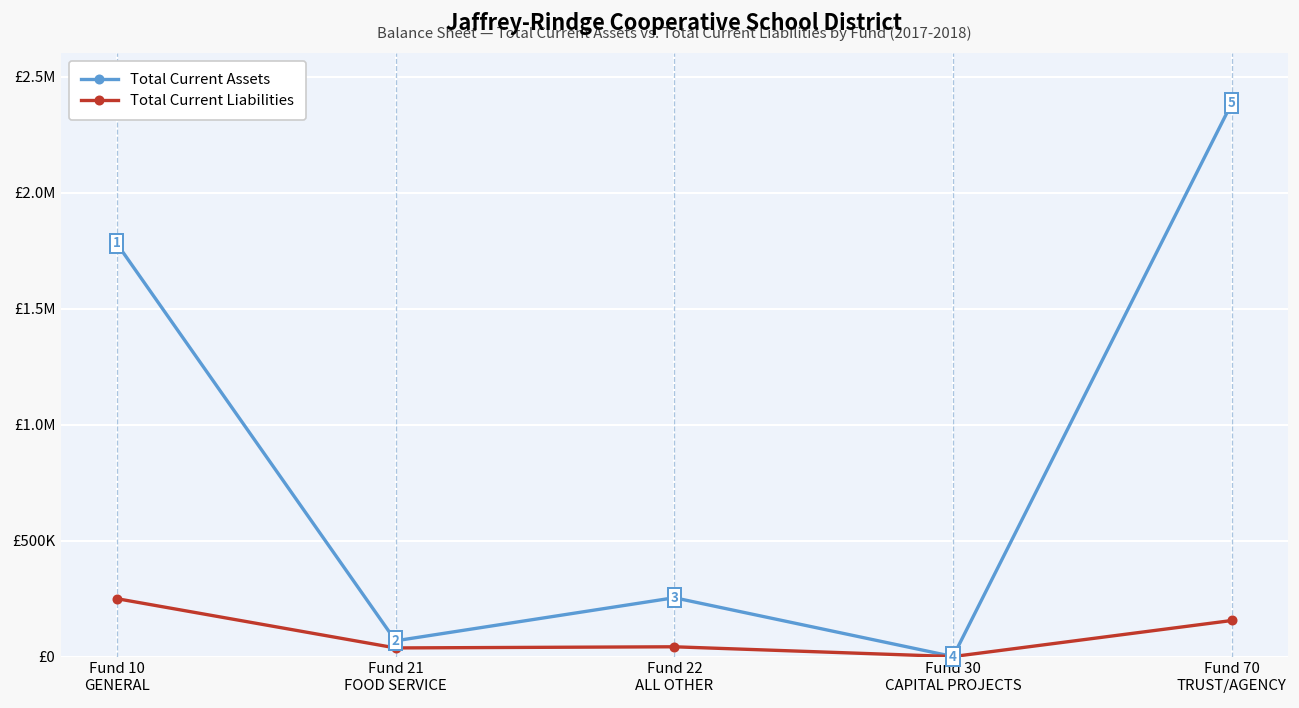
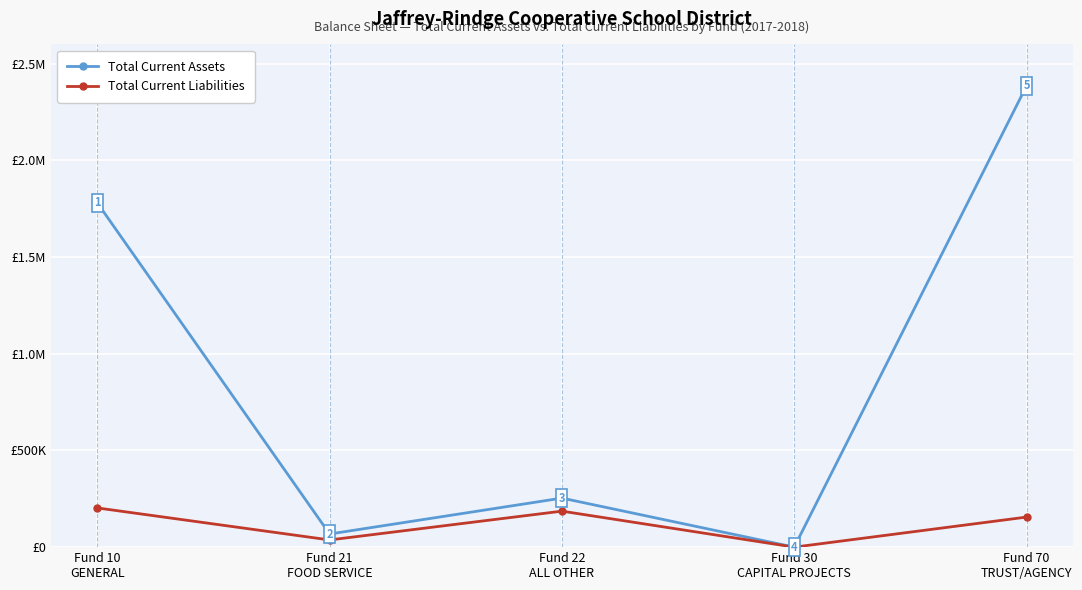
  {
    "Total Current Liabilities": {
-     "Fund 10 GENERAL": "£250000",
-     "Fund 22 ALL OTHER": "£40000",
+     "Fund 10 GENERAL": "£200000",
+     "Fund 22 ALL OTHER": "£190000",
      "Fund 70 TRUST/AGENCY": "£160000"
    }
  }
